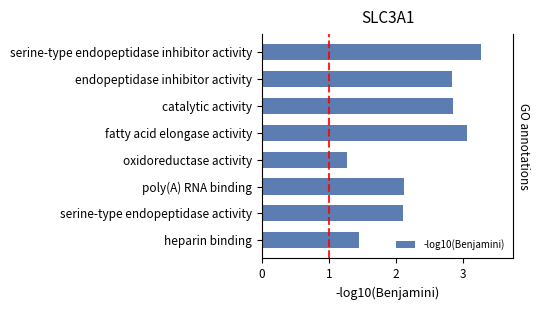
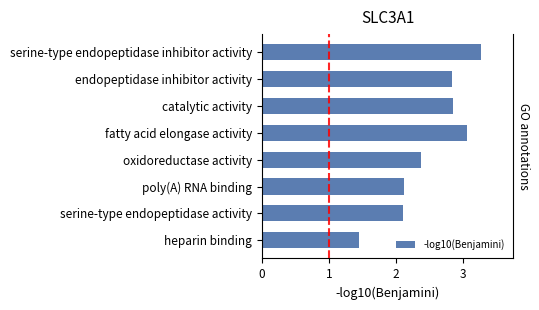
  {
    "serine-type endopeptidase inhibitor activity": 3.3,
    "endopeptidase inhibitor activity": 2.8,
    "catalytic activity": 2.9,
    "fatty acid elongase activity": 3.1,
-   "oxidoreductase activity": 1.3,
+   "oxidoreductase activity": 2.4,
    "poly(A) RNA binding": 2.1,
    "serine-type endopeptidase activity": 2.1,
    "heparin binding": 1.4
  }
